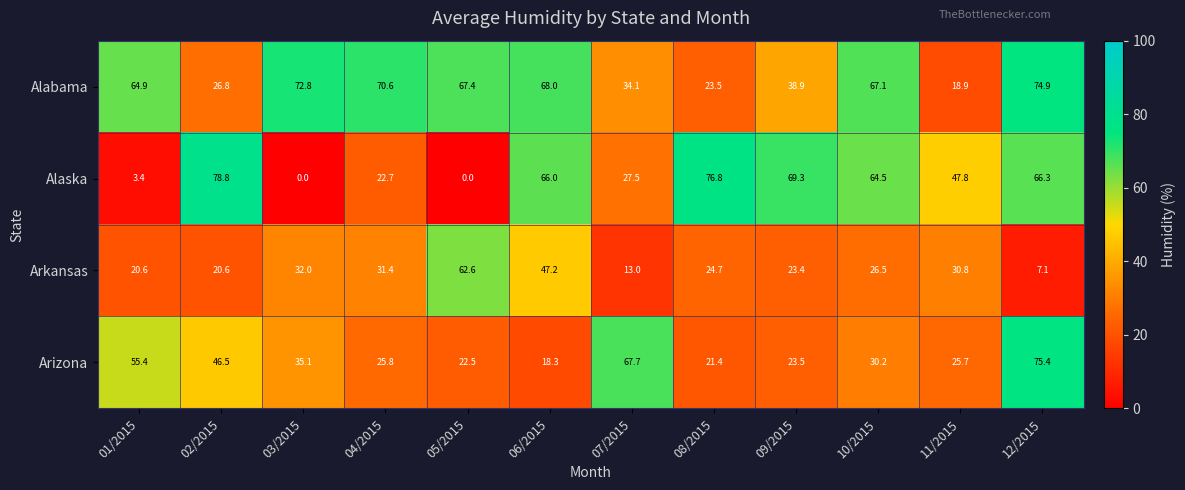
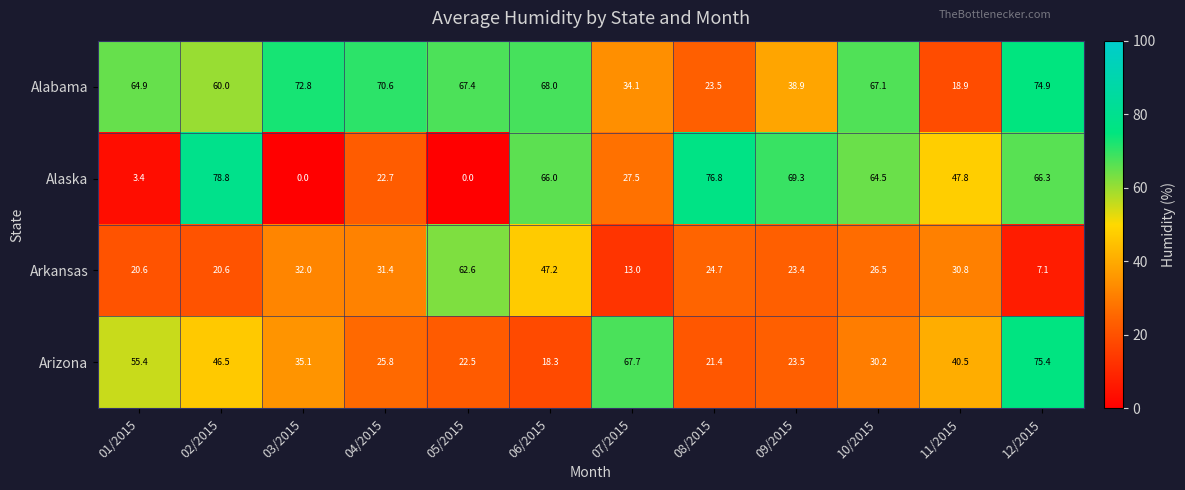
  {
    "Alabama": {
      "01/2015": 64.9,
-     "02/2015": 26.8,
+     "02/2015": 60.0,
      "03/2015": 72.8,
      "04/2015": 70.6,
      "05/2015": 67.4,
      "06/2015": 68.0,
      "07/2015": 34.1,
      "08/2015": 23.5,
      "09/2015": 38.9,
      "10/2015": 67.1,
      "11/2015": 18.9,
      "12/2015": 74.9
    },
    "Alaska": {
      "01/2015": 3.4,
      "02/2015": 78.8,
      "03/2015": 0.0,
      "04/2015": 22.7,
      "05/2015": 0.0,
      "06/2015": 66.0,
      "07/2015": 27.5,
      "08/2015": 76.8,
      "09/2015": 69.3,
      "10/2015": 64.5,
      "11/2015": 47.8,
      "12/2015": 66.3
    },
    "Arkansas": {
      "01/2015": 20.6,
      "02/2015": 20.6,
      "03/2015": 32.0,
      "04/2015": 31.4,
      "05/2015": 62.6,
      "06/2015": 47.2,
      "07/2015": 13.0,
      "08/2015": 24.7,
      "09/2015": 23.4,
      "10/2015": 26.5,
      "11/2015": 30.8,
      "12/2015": 7.1
    },
    "Arizona": {
      "01/2015": 55.4,
      "02/2015": 46.5,
      "03/2015": 35.1,
      "04/2015": 25.8,
      "05/2015": 22.5,
      "06/2015": 18.3,
      "07/2015": 67.7,
      "08/2015": 21.4,
      "09/2015": 23.5,
      "10/2015": 30.2,
-     "11/2015": 25.7,
+     "11/2015": 40.5,
      "12/2015": 75.4
    }
  }
